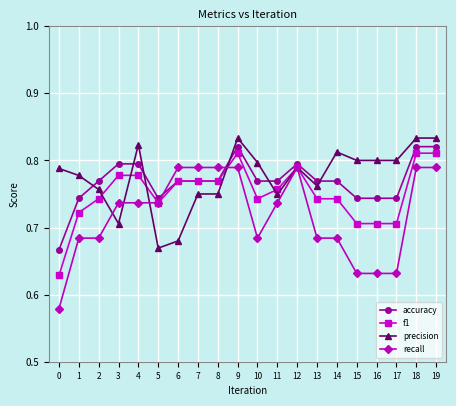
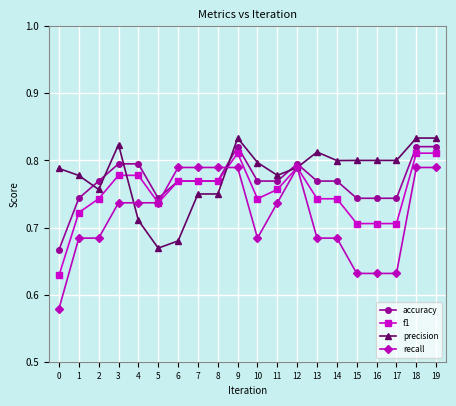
  {
    "precision": {
      "0": 0.79,
      "1": 0.78,
      "2": 0.76,
-     "3": 0.71,
-     "4": 0.82,
+     "3": 0.82,
+     "4": 0.71,
      "5": 0.67,
      "6": 0.68,
      "7": 0.75,
      "8": 0.75,
      "9": 0.83,
      "10": 0.80,
-     "11": 0.75,
-     "13": 0.76,
-     "14": 0.81,
+     "11": 0.78,
+     "13": 0.81,
+     "14": 0.80,
      "15": 0.80,
      "16": 0.80,
      "17": 0.80,
      "18": 0.83,
      "19": 0.83
    }
  }
